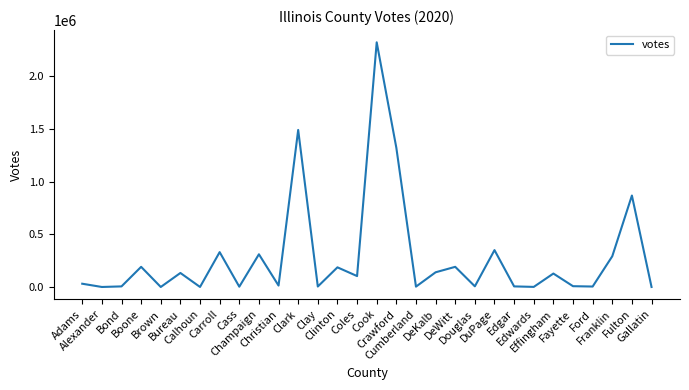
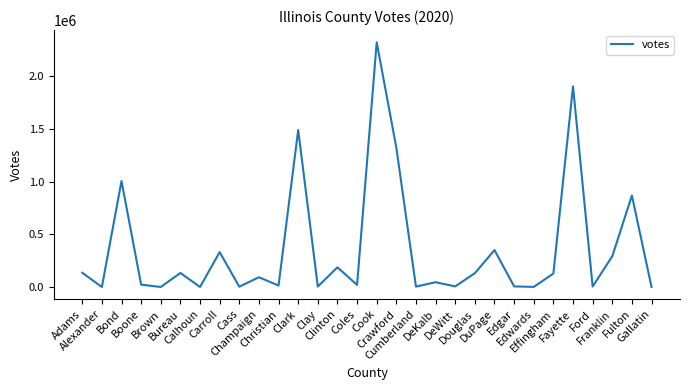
  {
-   "Adams": 30000,
+   "Adams": 140000,
    "Alexander": 0,
-   "Bond": 10000,
-   "Boone": 190000,
+   "Bond": 1010000,
+   "Boone": 20000,
    "Brown": 0,
    "Bureau": 140000,
    "Calhoun": 0,
    "Carroll": 330000,
    "Cass": 10000,
-   "Champaign": 310000,
+   "Champaign": 90000,
    "Christian": 20000,
    "Clark": 1490000,
    "Clay": 10000,
    "Clinton": 190000,
-   "Coles": 110000,
+   "Coles": 20000,
    "Cook": 2320000,
    "Crawford": 1320000,
    "Cumberland": 10000,
-   "DeKalb": 140000,
-   "DeWitt": 190000,
-   "Douglas": 10000,
+   "DeKalb": 50000,
+   "DeWitt": 10000,
+   "Douglas": 130000,
    "DuPage": 350000,
    "Edgar": 10000,
    "Edwards": 0,
    "Effingham": 130000,
-   "Fayette": 10000,
+   "Fayette": 1900000,
    "Ford": 10000,
    "Franklin": 290000,
    "Fulton": 870000,
    "Gallatin": 0
  }
